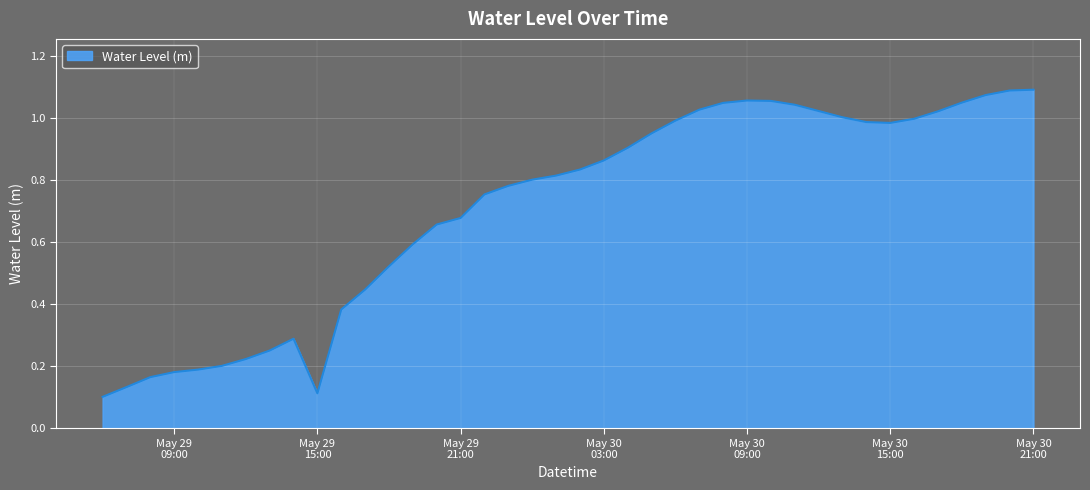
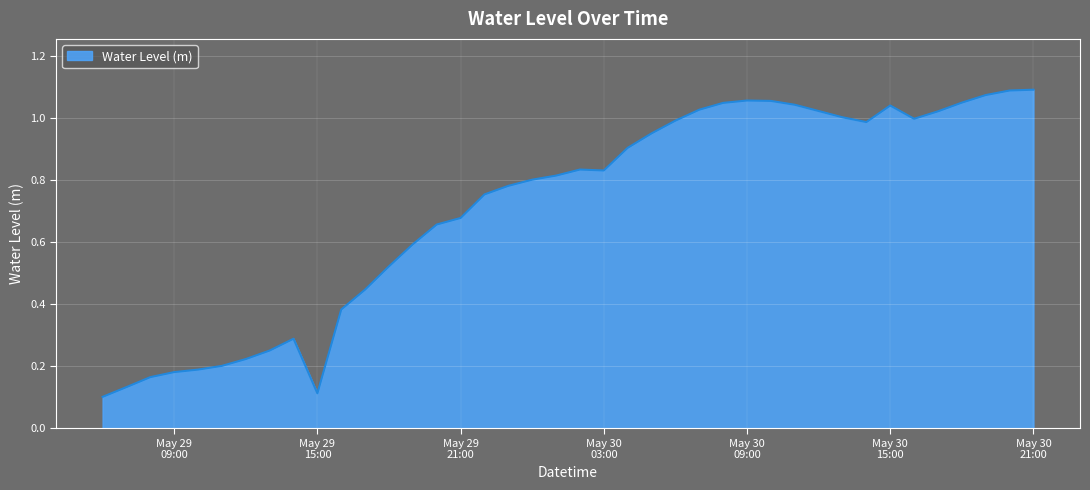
  {
    "May 29 09:00": 0.18,
    "May 29 15:00": 0.11,
    "May 29 21:00": 0.68,
-   "May 30 03:00": 0.86,
+   "May 30 03:00": 0.83,
    "May 30 09:00": 1.06,
-   "May 30 15:00": 0.98,
+   "May 30 15:00": 1.04,
    "May 30 21:00": 1.09
  }
